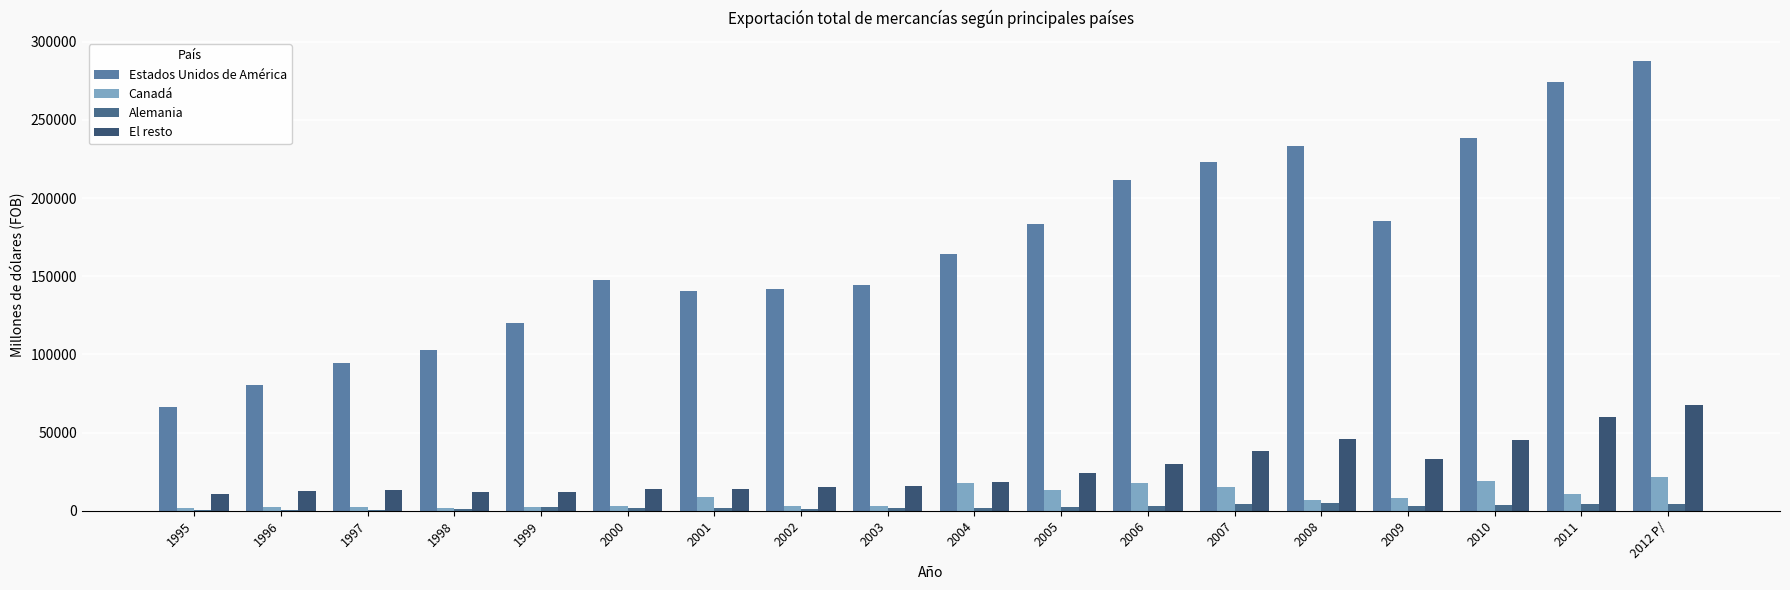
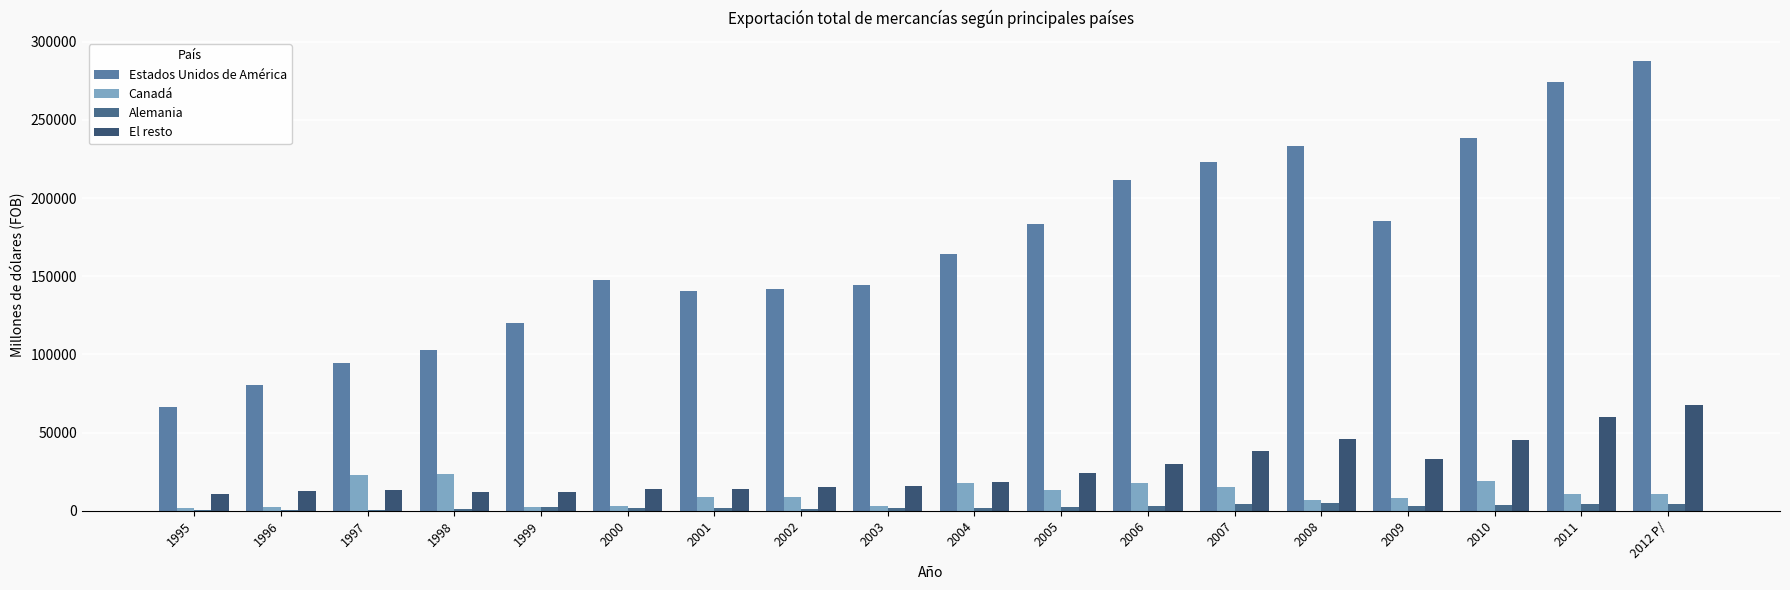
  {
    "Canadá": {
      "1995": 2000,
      "1996": 2000,
-     "1997": 2000,
-     "1998": 2000,
+     "1997": 23000,
+     "1998": 24000,
      "1999": 2000,
      "2000": 3000,
      "2001": 9000,
-     "2002": 3000,
+     "2002": 8000,
      "2003": 3000,
      "2004": 18000,
      "2005": 13000,
      "2006": 18000,
      "2007": 15000,
      "2008": 7000,
      "2009": 8000,
      "2010": 19000,
      "2011": 11000,
-     "2012 P/": 21000
+     "2012 P/": 11000
    }
  }
